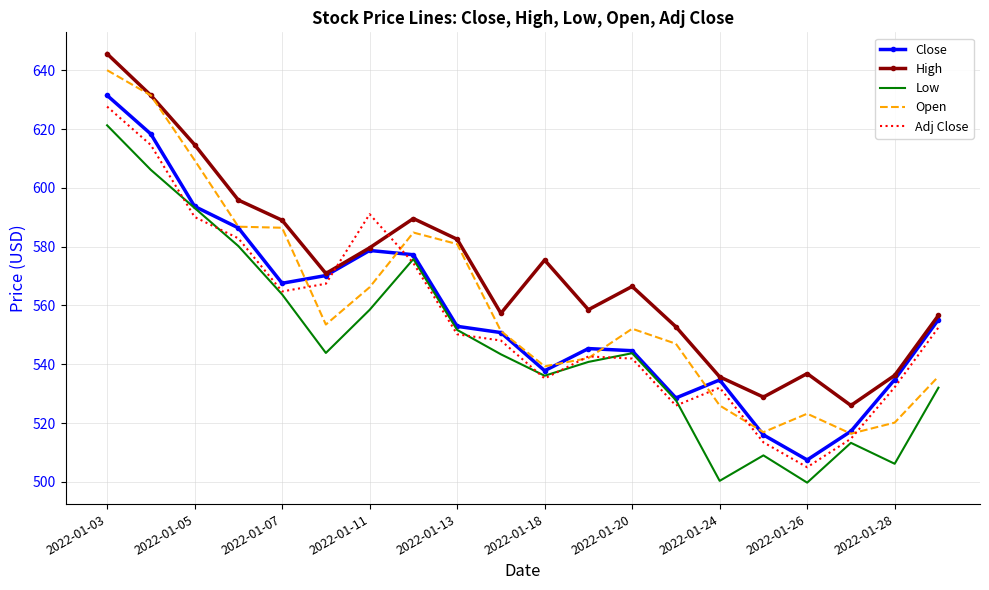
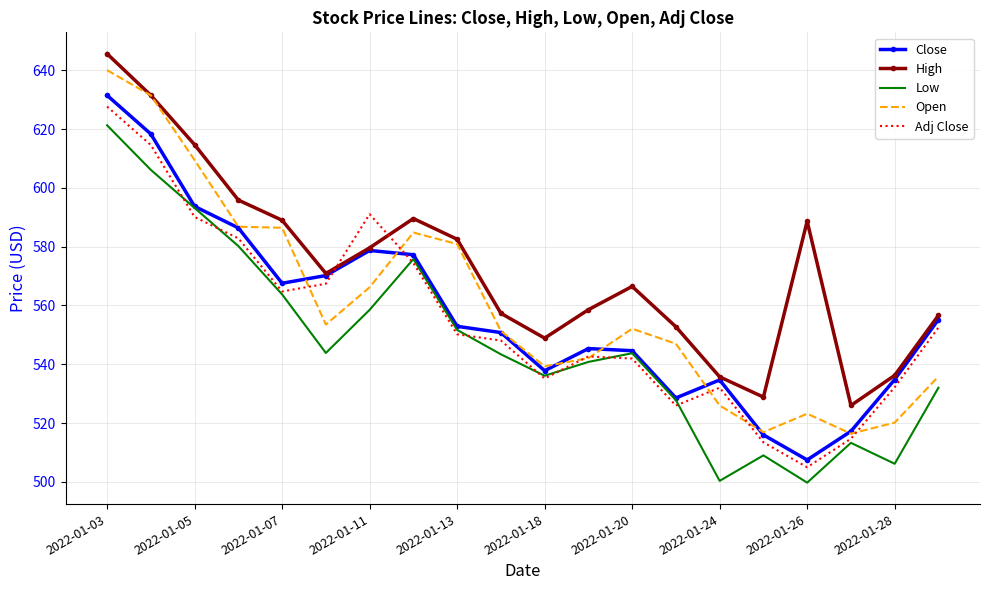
  {
    "Close": {
      "2022-01-03": 631,
      "2022-01-07": 568,
      "2022-01-11": 579,
      "2022-01-13": 553,
      "2022-01-18": 538,
      "2022-01-24": 535,
      "2022-01-26": 507,
      "2022-01-28": 535
    },
    "High": {
      "2022-01-03": 646,
      "2022-01-05": 615,
      "2022-01-07": 589,
      "2022-01-11": 580,
      "2022-01-13": 583,
-     "2022-01-18": 575,
+     "2022-01-18": 549,
      "2022-01-20": 566,
      "2022-01-24": 536,
-     "2022-01-26": 537,
+     "2022-01-26": 589,
      "2022-01-28": 536
    },
    "Low": {
      "2022-01-03": 621,
      "2022-01-07": 564,
      "2022-01-11": 559,
      "2022-01-13": 552,
      "2022-01-18": 536,
      "2022-01-24": 500,
      "2022-01-26": 500,
      "2022-01-28": 506
    },
    "Open": {
      "2022-01-03": 640,
      "2022-01-05": 609,
      "2022-01-07": 586,
      "2022-01-11": 566,
      "2022-01-13": 581,
      "2022-01-18": 539,
      "2022-01-20": 552,
      "2022-01-24": 526,
      "2022-01-26": 523,
      "2022-01-28": 520
    },
    "Adj Close": {
      "2022-01-03": 628,
      "2022-01-05": 590,
      "2022-01-07": 565,
      "2022-01-11": 591,
      "2022-01-13": 550,
      "2022-01-18": 535,
      "2022-01-20": 542,
      "2022-01-24": 532,
      "2022-01-26": 505,
      "2022-01-28": 532
    }
  }
